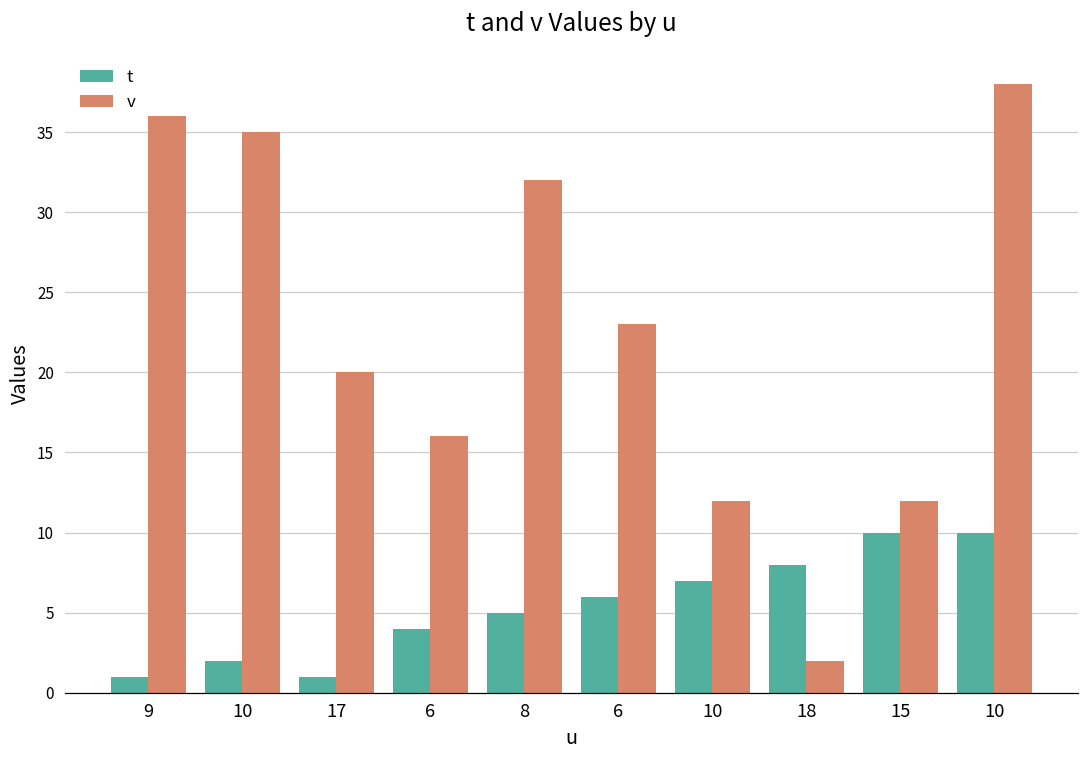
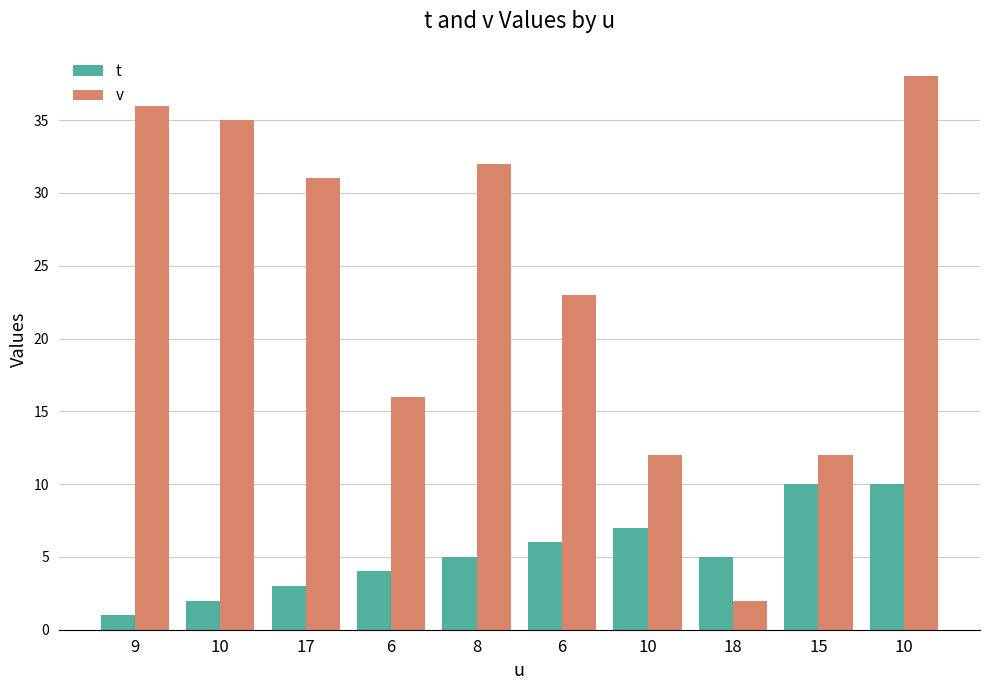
  {
    "t": {
      "9": 1,
-     "17": 1,
+     "17": 3,
      "8": 5,
-     "18": 8,
+     "18": 5,
      "15": 10
    },
    "v": {
      "9": 36,
-     "17": 20,
+     "17": 31,
      "8": 32,
      "18": 2,
      "15": 12
    }
  }
